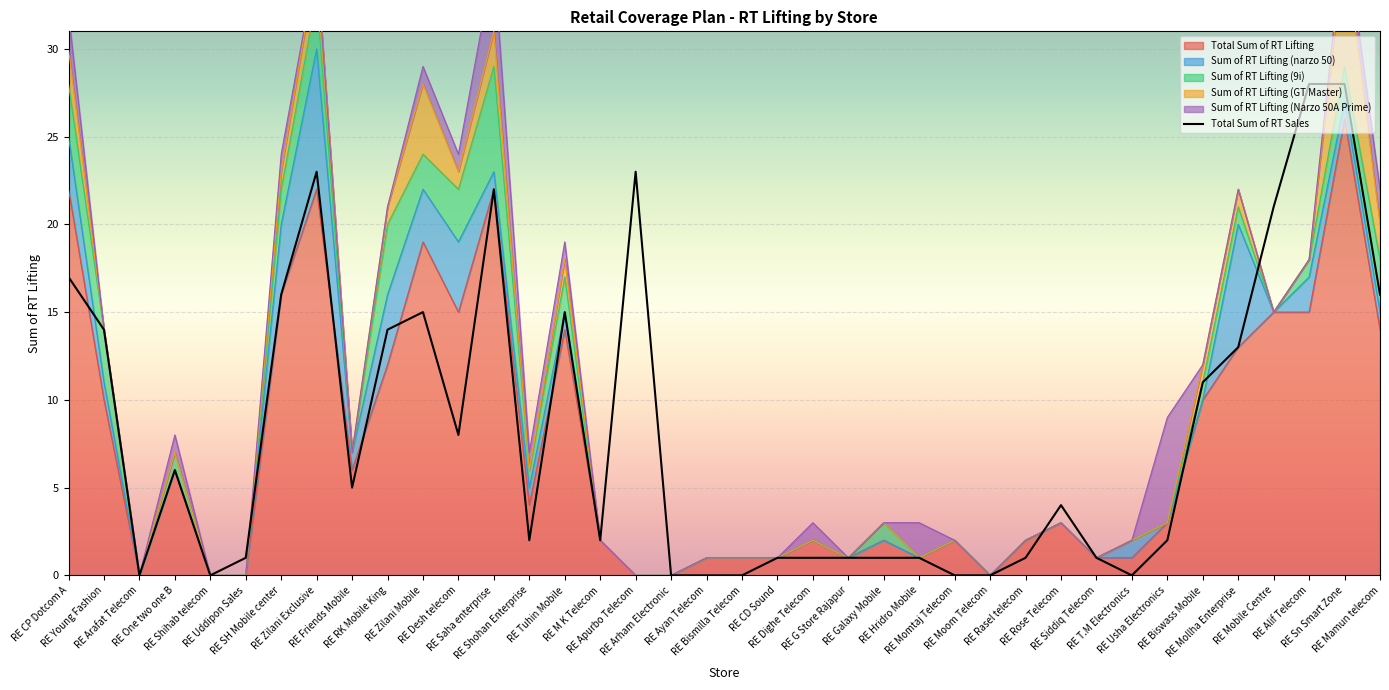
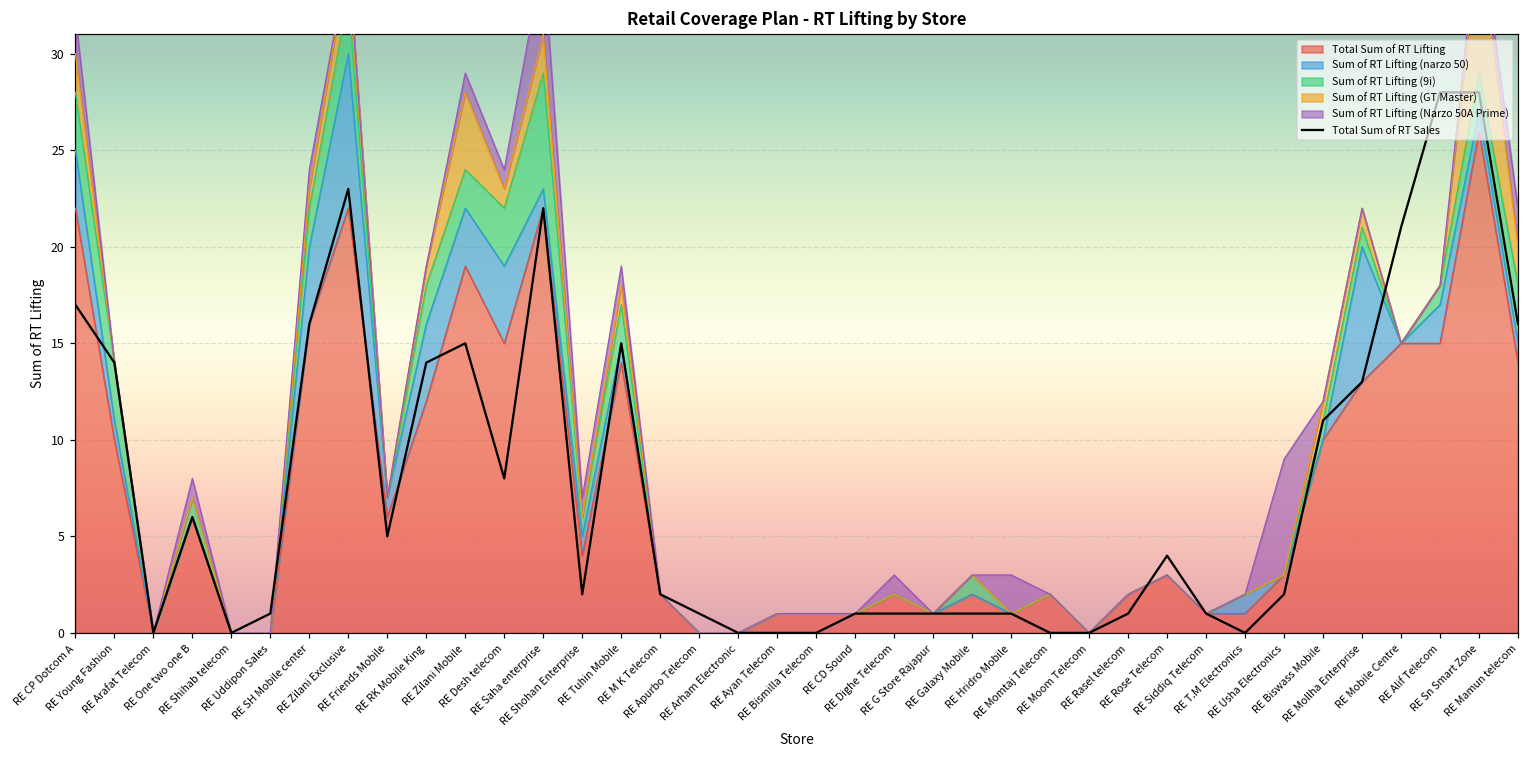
  {
    "Total Sum of RT Lifting": {
      "RE CP Dotcom A": 22,
      "RE Young Fashion": 10,
      "RE Zilani Exclusive": 22,
      "RE Friends Mobile": 6,
      "RE RK Mobile King": 12,
      "RE Zilani Mobile": 19,
      "RE Desh telecom": 15,
      "RE Shohan Enterprise": 4,
      "RE Tuhin Mobile": 14,
      "RE T.M Electronics": 1,
      "RE Alif Telecom": 15,
      "RE Mamun telecom": 14
    },
    "Sum of RT Lifting (9i)": {
-     "RE RK Mobile King": 4
+     "RE RK Mobile King": 2
    },
    "Total Sum of RT Sales": {
      "RE CP Dotcom A": 17,
      "RE Uddipon Sales": 1,
      "RE Zilani Exclusive": 23,
      "RE Friends Mobile": 5,
      "RE RK Mobile King": 14,
      "RE Zilani Mobile": 15,
      "RE Desh telecom": 8,
      "RE Shohan Enterprise": 2,
-     "RE Apurbo Telecom": 23,
+     "RE Apurbo Telecom": 1,
      "RE Ayan Telecom": 0,
      "RE Bismilla Telecom": 0,
      "RE Dighe Telecom": 1,
      "RE Galaxy Mobile": 1,
      "RE Momtaj Telecom": 0,
      "RE Rasel telecom": 1,
      "RE Rose Telecom": 4,
      "RE T.M Electronics": 0,
      "RE Usha Electronics": 2,
      "RE Mobile Centre": 21,
      "RE Mamun telecom": 16
    }
  }
